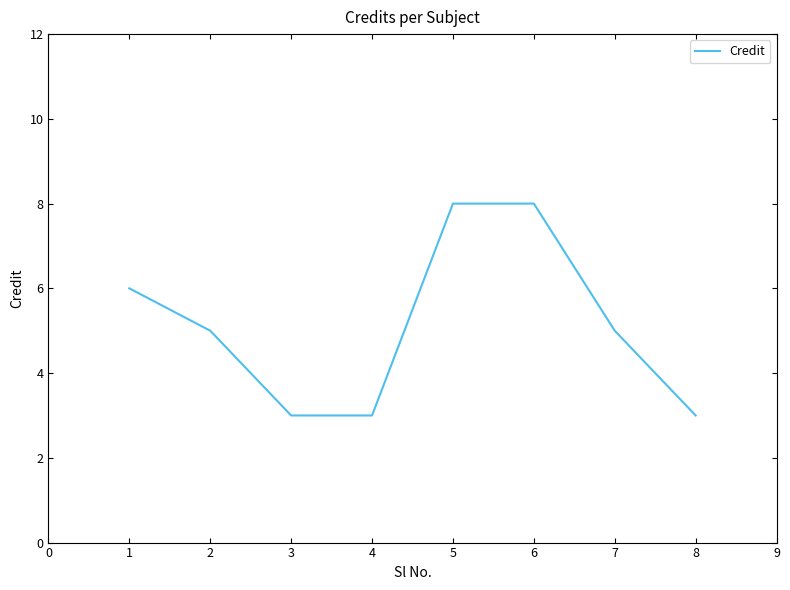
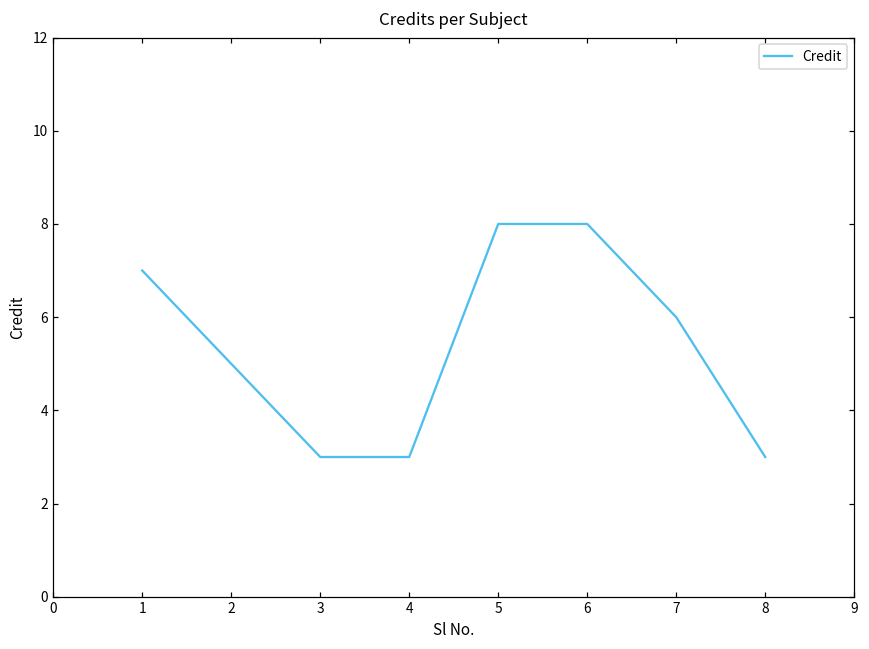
  {
-   "1": 6,
+   "1": 7,
    "2": 5,
    "3": 3,
    "4": 3,
    "5": 8,
    "6": 8,
-   "7": 5,
+   "7": 6,
    "8": 3
  }
